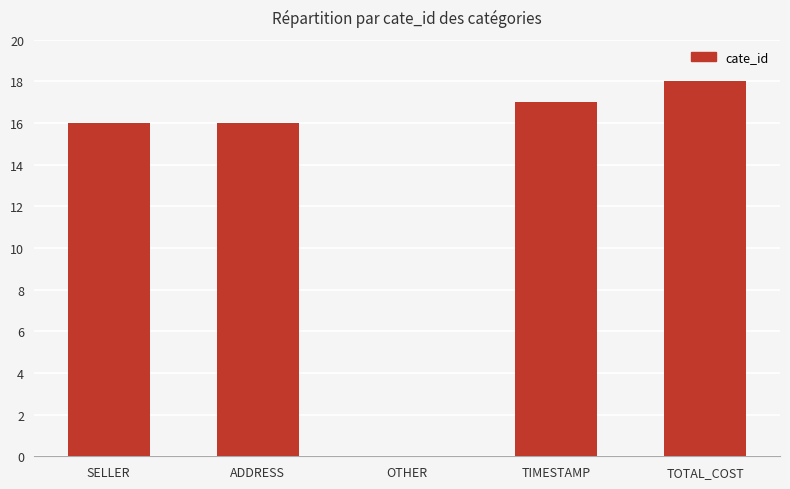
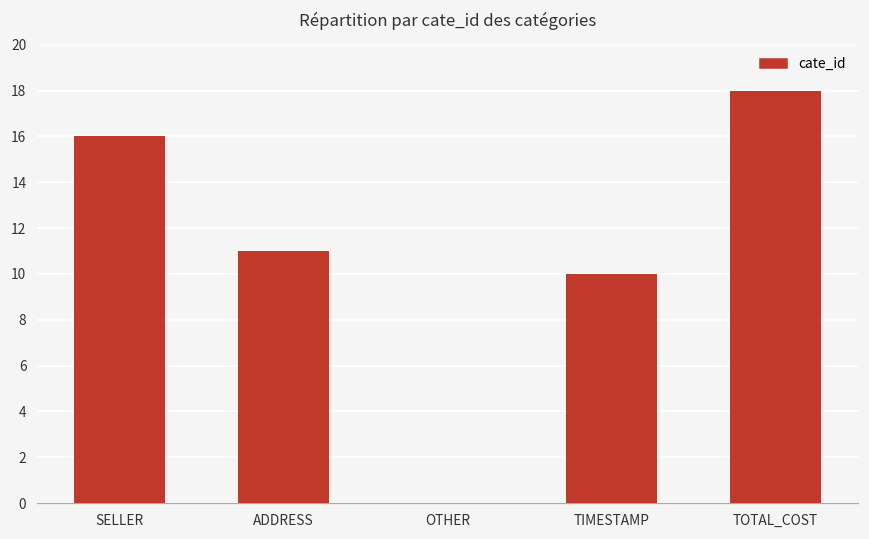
  {
    "SELLER": 16,
-   "ADDRESS": 16,
+   "ADDRESS": 11,
    "OTHER": 0,
-   "TIMESTAMP": 17,
+   "TIMESTAMP": 10,
    "TOTAL_COST": 18
  }
